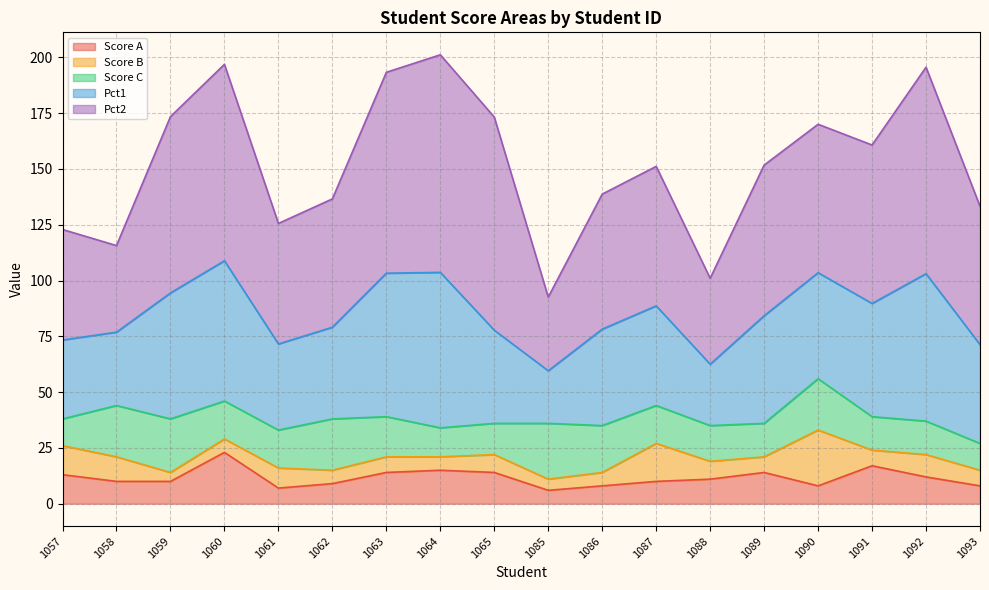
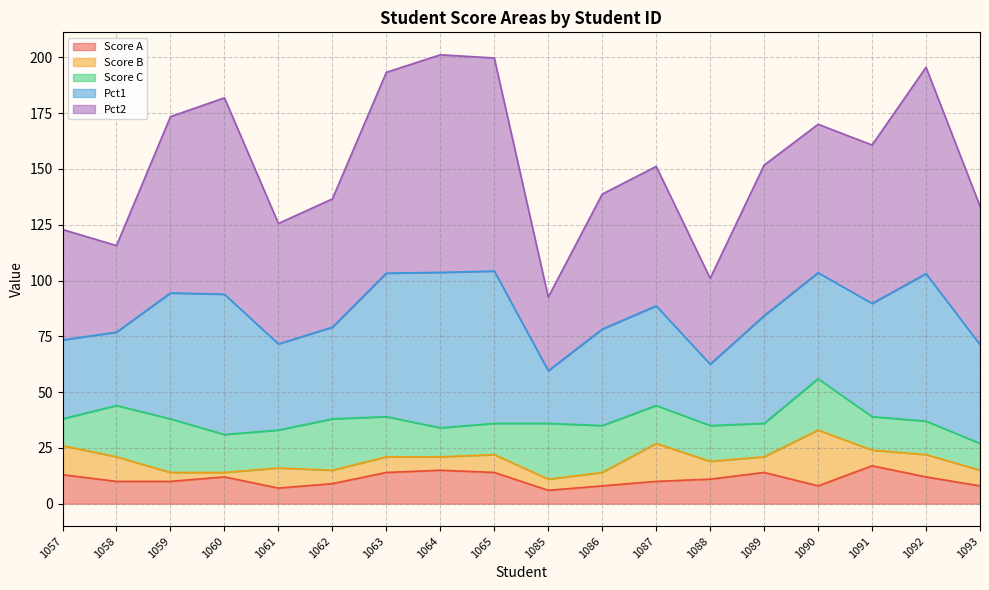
  {
    "Score A": {
      "1057": 13,
      "1058": 10,
      "1059": 10,
-     "1060": 23,
+     "1060": 12,
      "1061": 7,
      "1062": 9,
      "1063": 14,
      "1064": 15,
      "1065": 14,
      "1085": 6,
      "1086": 8,
      "1087": 10,
      "1088": 11,
      "1089": 14,
      "1090": 8,
      "1091": 17,
      "1092": 12,
      "1093": 8
    },
    "Score B": {
      "1057": 13,
      "1058": 11,
      "1059": 4,
-     "1060": 6,
+     "1060": 2,
      "1061": 9,
      "1062": 6,
      "1063": 7,
      "1064": 6,
      "1065": 8,
      "1085": 5,
      "1086": 6,
      "1087": 17,
      "1088": 8,
      "1089": 7,
      "1090": 25,
      "1091": 7,
      "1092": 10,
      "1093": 7
    },
    "Score C": {
      "1057": 12,
      "1058": 23,
      "1059": 24,
      "1060": 17,
      "1061": 17,
      "1062": 23,
      "1063": 18,
      "1064": 13,
      "1065": 14,
      "1085": 25,
      "1086": 21,
      "1087": 17,
      "1088": 16,
      "1089": 15,
      "1090": 23,
      "1091": 15,
      "1092": 15,
      "1093": 12
    },
    "Pct1": {
      "1057": 35,
      "1058": 33,
      "1059": 56,
      "1060": 63,
      "1061": 39,
      "1062": 41,
      "1063": 64,
      "1064": 70,
-     "1065": 42,
+     "1065": 68,
      "1085": 24,
      "1086": 43,
      "1087": 45,
      "1088": 28,
      "1089": 48,
      "1090": 48,
      "1091": 51,
      "1092": 66,
      "1093": 44
    },
    "Pct2": {
      "1057": 50,
      "1058": 39,
      "1059": 79,
      "1060": 88,
      "1061": 54,
      "1062": 57,
      "1063": 90,
      "1064": 98,
      "1065": 96,
      "1085": 33,
      "1086": 61,
      "1087": 63,
      "1088": 39,
      "1089": 68,
      "1090": 67,
      "1091": 71,
      "1092": 92,
      "1093": 62
    }
  }
